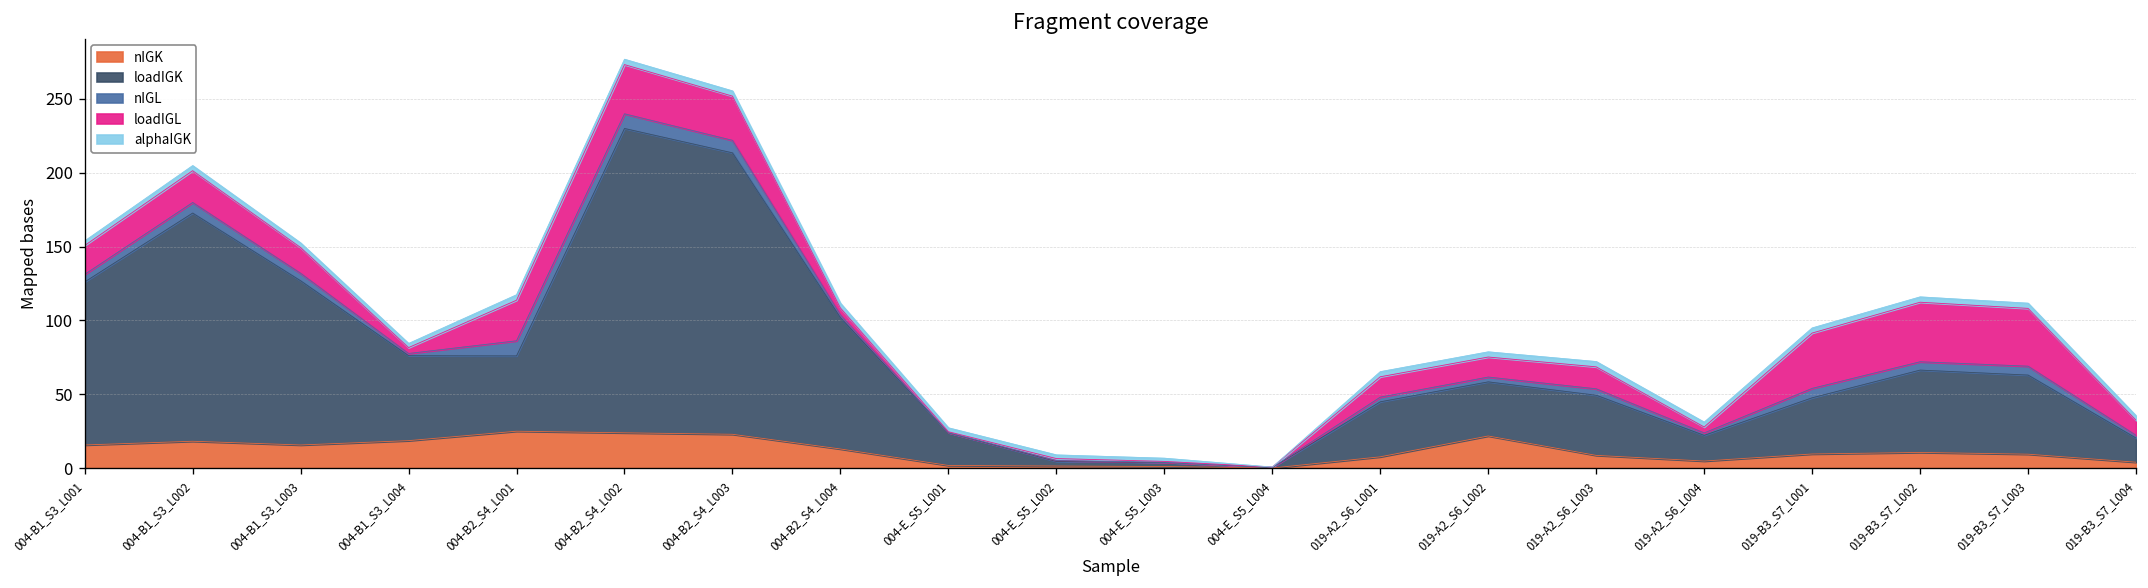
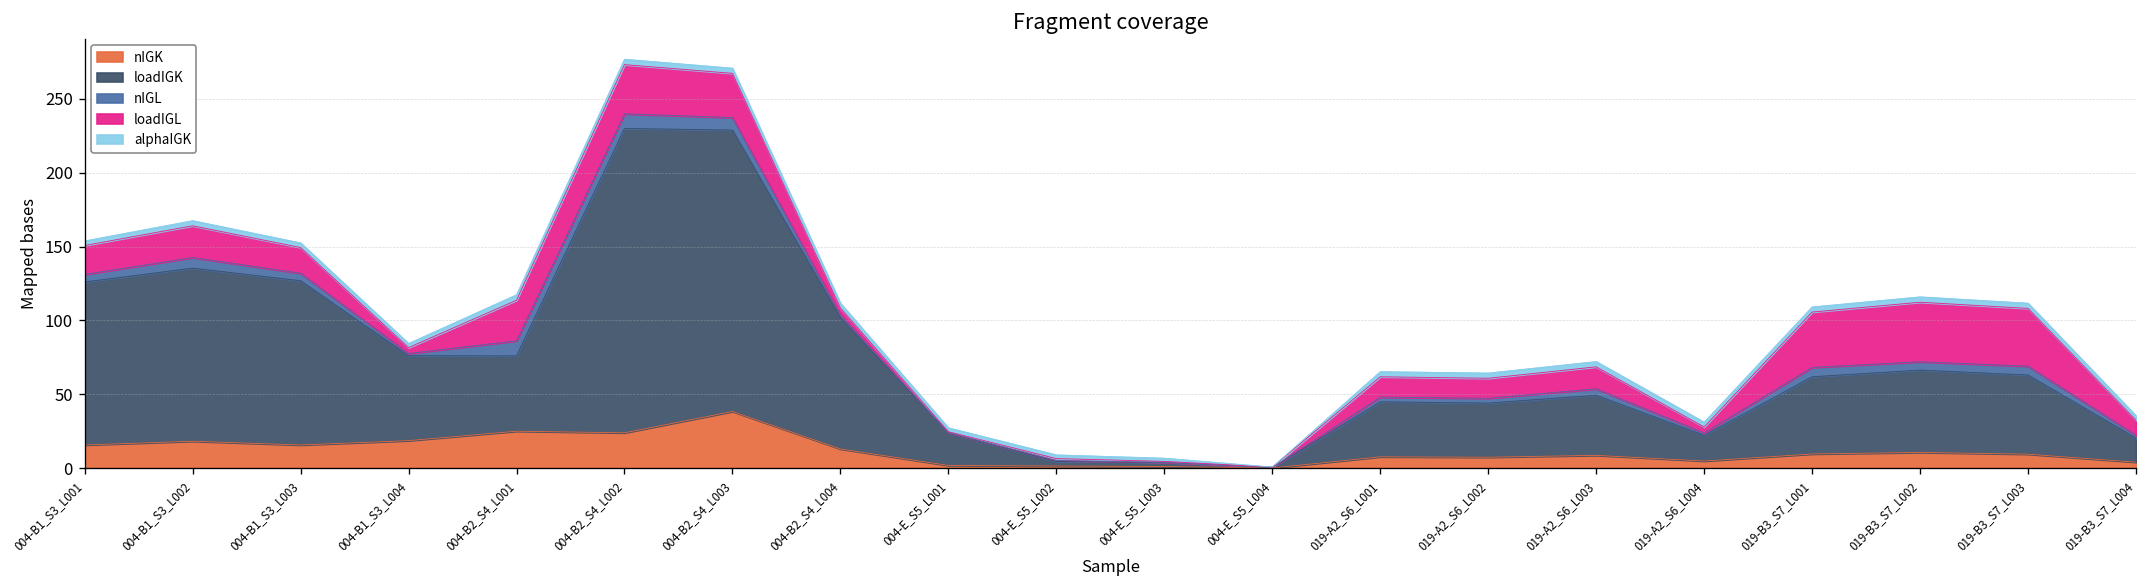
  {
    "nIGK": {
      "004-B1_S3_L001": 16,
      "004-B1_S3_L002": 18,
      "004-B1_S3_L003": 16,
      "004-B1_S3_L004": 19,
      "004-B2_S4_L001": 25,
      "004-B2_S4_L002": 24,
-     "004-B2_S4_L003": 23,
+     "004-B2_S4_L003": 38,
      "004-B2_S4_L004": 13,
      "004-E_S5_L001": 2,
      "004-E_S5_L002": 1,
      "004-E_S5_L003": 1,
      "019-A2_S6_L001": 8,
-     "019-A2_S6_L002": 22,
+     "019-A2_S6_L002": 7,
      "019-A2_S6_L003": 9,
      "019-A2_S6_L004": 5,
      "019-B3_S7_L001": 10,
      "019-B3_S7_L002": 11,
      "019-B3_S7_L003": 10,
      "019-B3_S7_L004": 4
    },
    "loadIGK": {
      "004-B1_S3_L001": 110,
-     "004-B1_S3_L002": 154,
+     "004-B1_S3_L002": 117,
      "004-B1_S3_L003": 111,
      "004-B2_S4_L001": 51,
      "004-B2_S4_L002": 206,
      "004-B2_S4_L003": 190,
      "019-A2_S6_L001": 37,
      "019-A2_S6_L002": 37,
      "019-A2_S6_L003": 41,
-     "019-B3_S7_L001": 38,
+     "019-B3_S7_L001": 52,
      "019-B3_S7_L002": 56,
      "019-B3_S7_L003": 54
    },
    "nIGL": {
      "004-B1_S3_L001": 5,
      "004-B1_S3_L002": 7,
      "004-B1_S3_L003": 5,
      "004-B2_S4_L001": 10,
      "004-B2_S4_L002": 10,
      "004-B2_S4_L003": 8,
      "019-A2_S6_L001": 3,
      "019-A2_S6_L002": 3,
      "019-A2_S6_L003": 4,
      "019-B3_S7_L001": 6,
      "019-B3_S7_L002": 6,
      "019-B3_S7_L003": 6
    },
    "loadIGL": {
      "004-B1_S3_L001": 20,
      "004-B1_S3_L002": 22,
      "004-B1_S3_L003": 17,
      "004-B1_S3_L004": 4,
      "004-B2_S4_L001": 27,
      "004-B2_S4_L002": 33,
      "004-B2_S4_L003": 30,
      "004-B2_S4_L004": 5,
      "019-A2_S6_L001": 14,
      "019-A2_S6_L002": 14,
      "019-A2_S6_L003": 15,
      "019-A2_S6_L004": 4,
      "019-B3_S7_L001": 37,
      "019-B3_S7_L002": 40,
      "019-B3_S7_L003": 39,
      "019-B3_S7_L004": 10
    },
    "alphaIGK": {
      "004-B1_S3_L001": 3,
      "004-B1_S3_L002": 3,
      "004-B1_S3_L003": 3,
      "004-B1_S3_L004": 3,
      "004-B2_S4_L001": 4,
      "004-B2_S4_L002": 4,
      "004-B2_S4_L003": 4,
      "004-B2_S4_L004": 3,
      "004-E_S5_L001": 3,
      "004-E_S5_L002": 2,
      "004-E_S5_L003": 2,
      "019-A2_S6_L001": 3,
      "019-A2_S6_L002": 4,
      "019-A2_S6_L003": 4,
      "019-A2_S6_L004": 3,
      "019-B3_S7_L001": 3,
      "019-B3_S7_L002": 4,
      "019-B3_S7_L003": 4,
      "019-B3_S7_L004": 3
    }
  }
